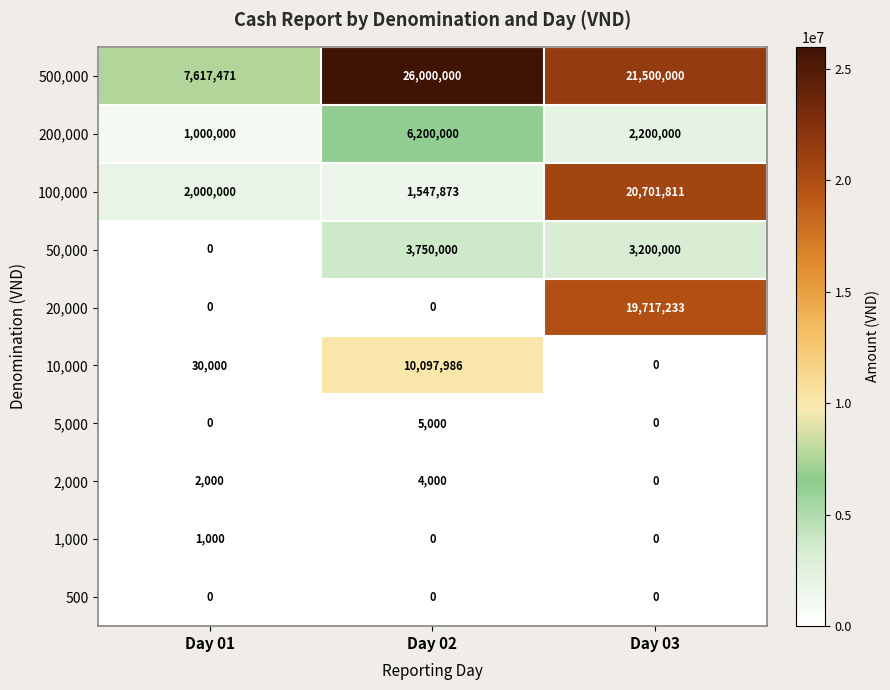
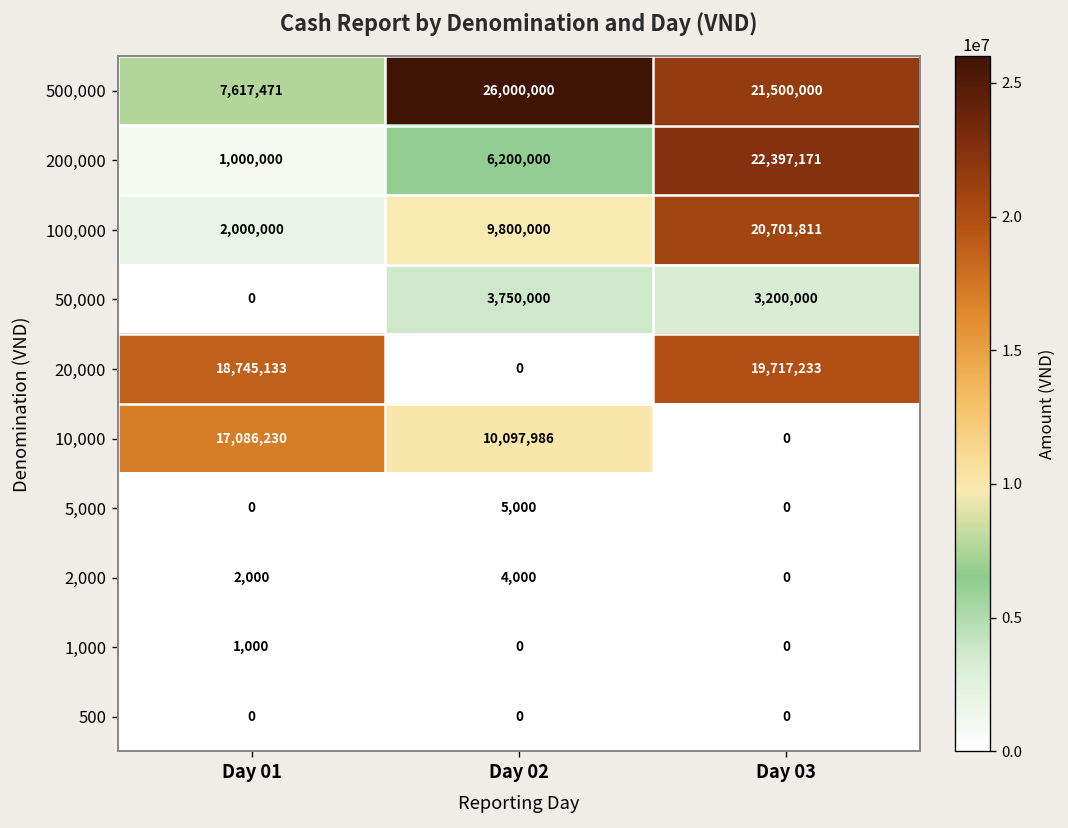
  {
    "500,000": {
      "Day 01": "7,617,471",
      "Day 02": "26,000,000",
      "Day 03": "21,500,000"
    },
    "200,000": {
      "Day 01": "1,000,000",
      "Day 02": "6,200,000",
-     "Day 03": "2,200,000"
+     "Day 03": "22,397,171"
    },
    "100,000": {
      "Day 01": "2,000,000",
-     "Day 02": "1,547,873",
+     "Day 02": "9,800,000",
      "Day 03": "20,701,811"
    },
    "50,000": {
      "Day 01": "0",
      "Day 02": "3,750,000",
      "Day 03": "3,200,000"
    },
    "20,000": {
-     "Day 01": "0",
+     "Day 01": "18,745,133",
      "Day 02": "0",
      "Day 03": "19,717,233"
    },
    "10,000": {
-     "Day 01": "30,000",
+     "Day 01": "17,086,230",
      "Day 02": "10,097,986",
      "Day 03": "0"
    },
    "5,000": {
      "Day 01": "0",
      "Day 02": "5,000",
      "Day 03": "0"
    },
    "2,000": {
      "Day 01": "2,000",
      "Day 02": "4,000",
      "Day 03": "0"
    },
    "1,000": {
      "Day 01": "1,000",
      "Day 02": "0",
      "Day 03": "0"
    },
    "500": {
      "Day 01": "0",
      "Day 02": "0",
      "Day 03": "0"
    }
  }
